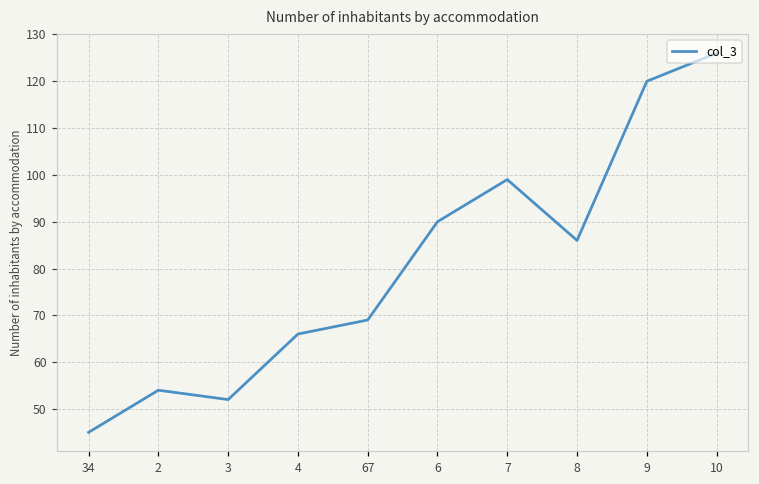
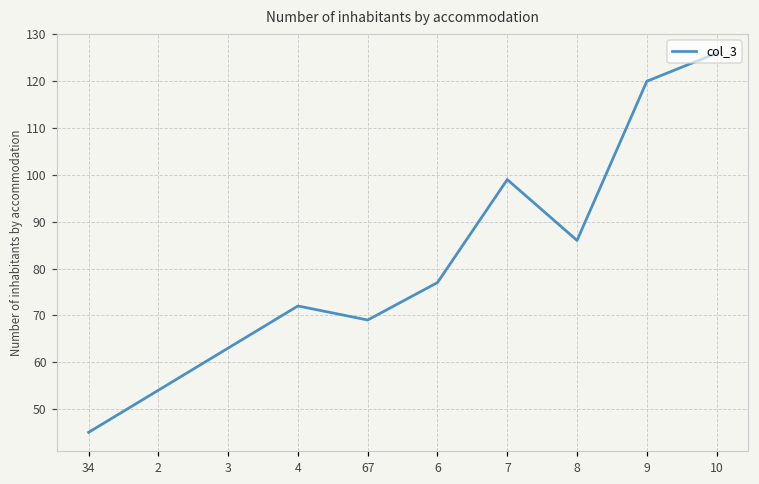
  {
    "34": 45,
    "2": 54,
-   "3": 52,
-   "4": 66,
+   "3": 63,
+   "4": 72,
    "67": 69,
-   "6": 90,
+   "6": 77,
    "7": 99,
    "8": 86,
    "9": 120
  }
